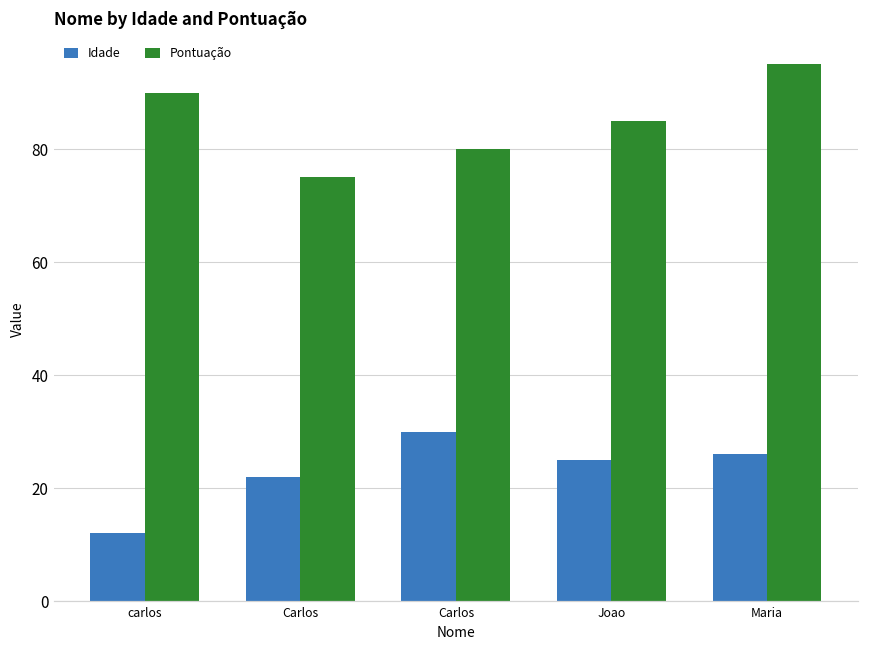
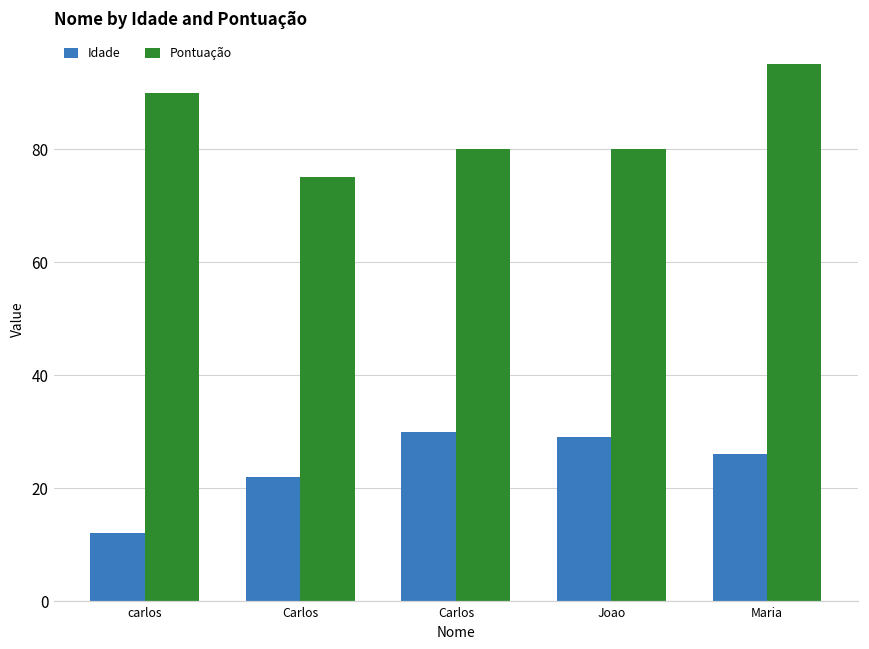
  {
    "Idade": {
      "carlos": 12,
-     "Joao": 25,
+     "Joao": 29,
      "Maria": 26
    },
    "Pontuação": {
      "carlos": 90,
-     "Joao": 85,
+     "Joao": 80,
      "Maria": 95
    }
  }
